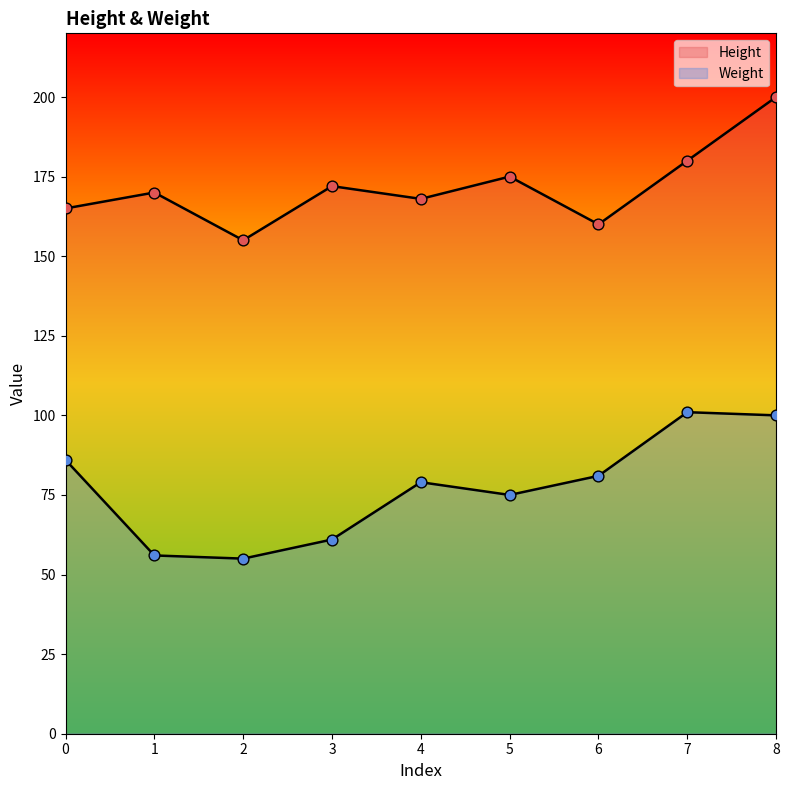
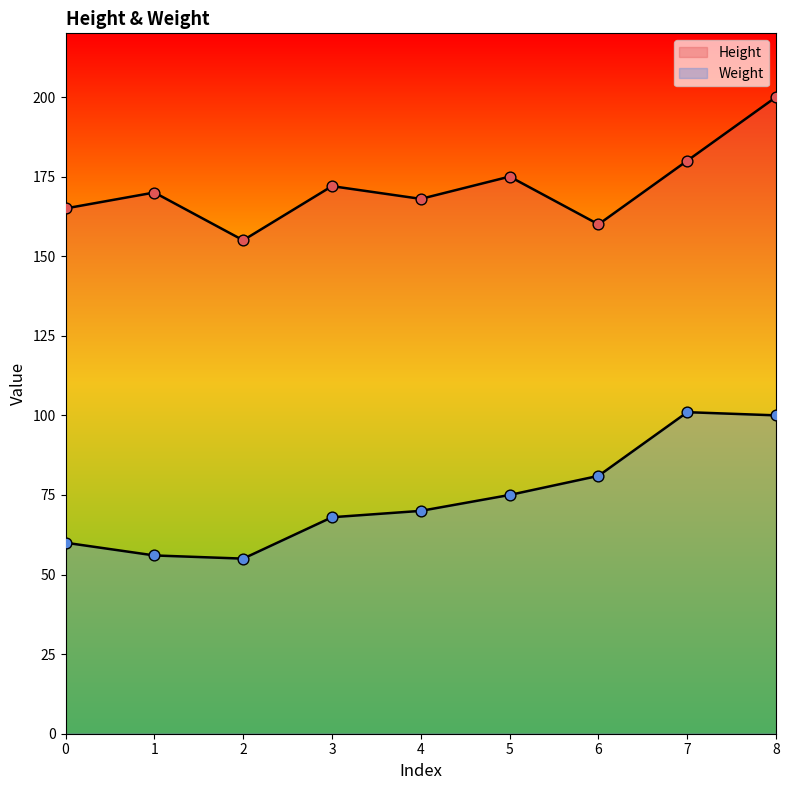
  {
    "Height": {
      "0": 165,
      "1": 170,
      "2": 155,
      "3": 172,
      "4": 168,
      "5": 175,
      "6": 160,
      "7": 180,
      "8": 200
    },
    "Weight": {
-     "0": 86,
+     "0": 60,
      "1": 56,
      "2": 55,
-     "3": 61,
-     "4": 79,
+     "3": 68,
+     "4": 70,
      "5": 75,
      "6": 81,
      "7": 101,
      "8": 100
    }
  }
